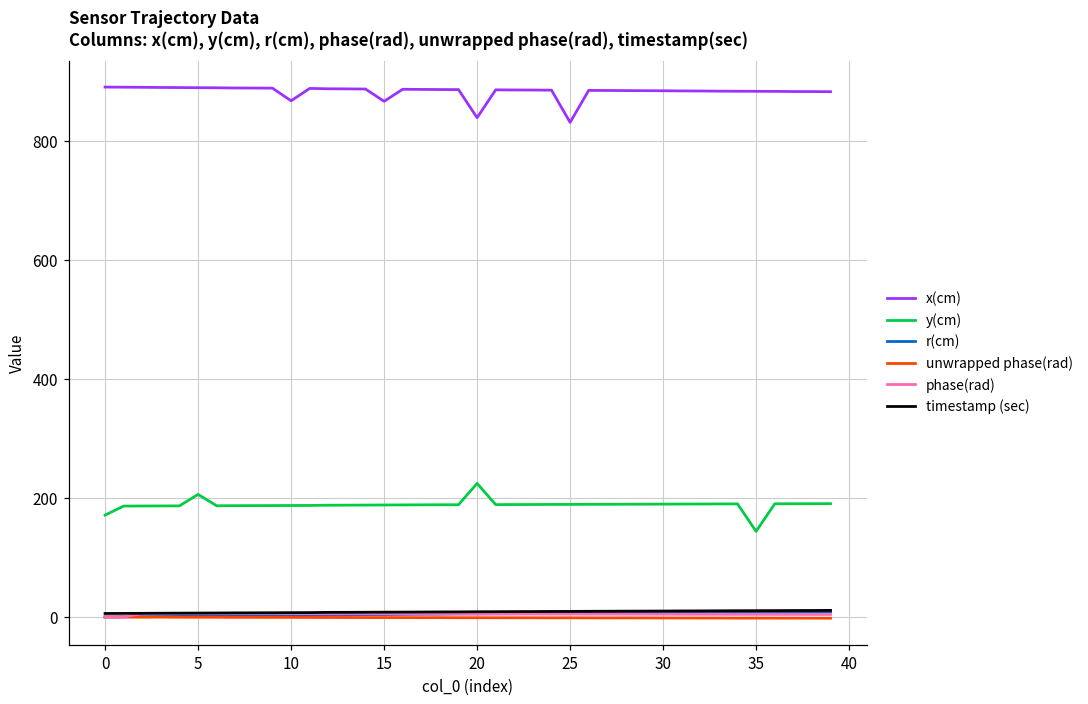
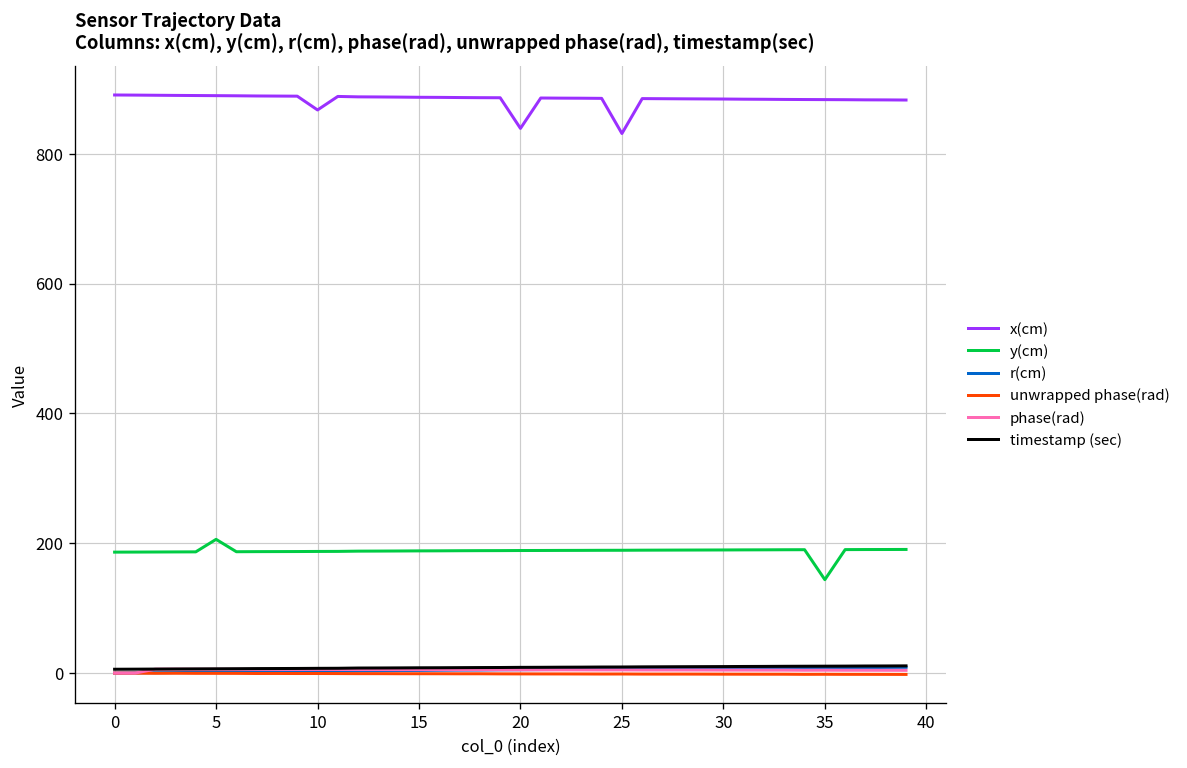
  {
    "x(cm)": {
      "0": 890,
      "5": 890,
      "10": 870,
-     "15": 870,
+     "15": 890,
      "20": 840,
      "25": 830,
      "30": 880,
      "35": 880
    },
    "y(cm)": {
-     "0": 170,
+     "0": 190,
      "5": 210,
      "10": 190,
      "15": 190,
-     "20": 220,
+     "20": 190,
      "25": 190,
      "30": 190,
      "35": 140
    },
    "unwrapped phase(rad)": {
      "15": 0,
      "20": 0,
      "25": 0,
      "30": 0,
      "35": 0
    },
    "timestamp (sec)": {
      "0": 10
    }
  }
